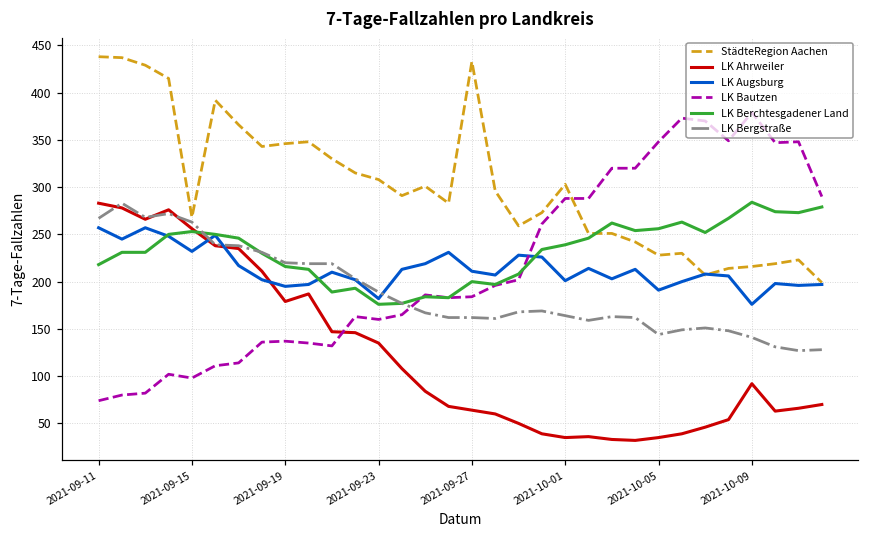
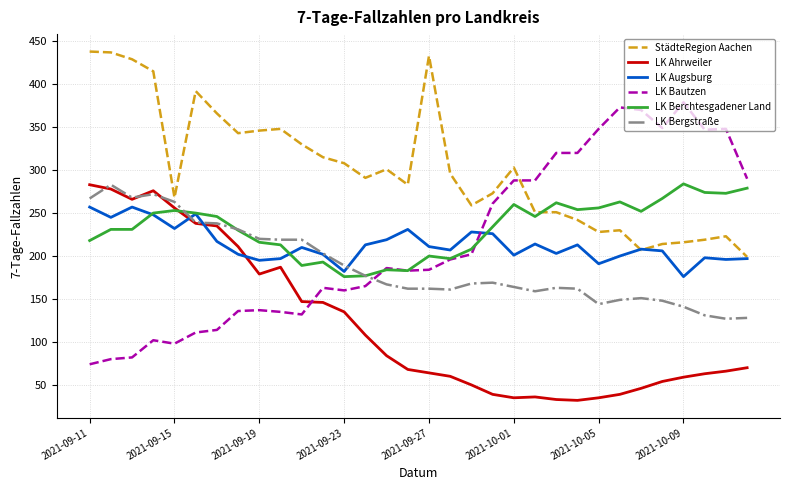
  {
    "StädteRegion Aachen": {
      "2021-09-11": 440,
      "2021-09-15": 270,
      "2021-09-19": 350,
      "2021-09-23": 310,
      "2021-09-27": 430,
      "2021-10-01": 300,
      "2021-10-05": 230,
      "2021-10-09": 220
    },
    "LK Ahrweiler": {
      "2021-09-11": 280,
      "2021-09-15": 260,
      "2021-09-19": 180,
      "2021-09-23": 140,
      "2021-09-27": 60,
      "2021-10-01": 40,
      "2021-10-05": 40,
-     "2021-10-09": 90
+     "2021-10-09": 60
    },
    "LK Augsburg": {
      "2021-09-11": 260,
      "2021-09-15": 230,
      "2021-09-19": 200,
      "2021-09-23": 180,
      "2021-09-27": 210,
      "2021-10-01": 200,
      "2021-10-05": 190,
      "2021-10-09": 180
    },
    "LK Bautzen": {
      "2021-09-11": 70,
      "2021-09-15": 100,
      "2021-09-19": 140,
      "2021-09-23": 160,
      "2021-09-27": 180,
      "2021-10-01": 290,
      "2021-10-05": 350
    },
    "LK Berchtesgadener Land": {
      "2021-09-11": 220,
      "2021-09-15": 250,
      "2021-09-19": 220,
      "2021-09-23": 180,
      "2021-09-27": 200,
-     "2021-10-01": 240,
+     "2021-10-01": 260,
      "2021-10-05": 260,
      "2021-10-09": 280
    },
    "LK Bergstraße": {
      "2021-09-11": 270,
      "2021-09-15": 260,
      "2021-09-19": 220,
      "2021-09-23": 190,
      "2021-09-27": 160,
      "2021-10-01": 160,
      "2021-10-05": 140,
      "2021-10-09": 140
    }
  }
